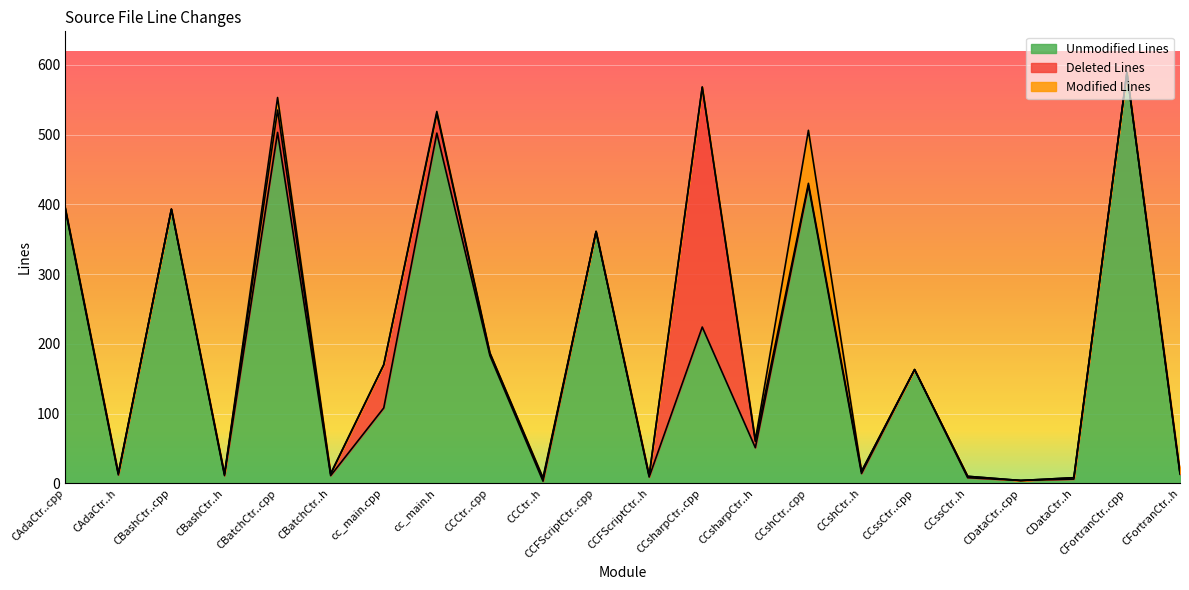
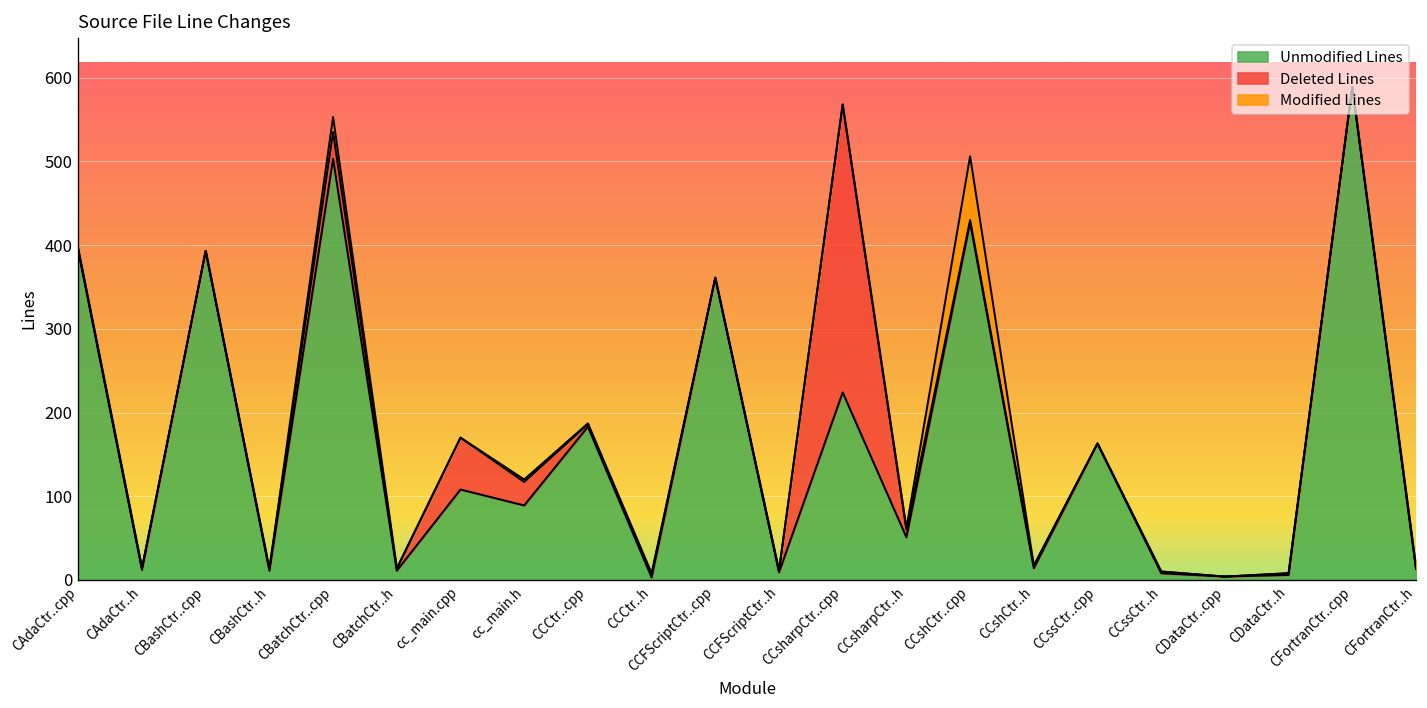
  {
    "Unmodified Lines": {
      "CBatchCtr..cpp": 500,
      "cc_main.cpp": 110,
-     "cc_main.h": 500,
+     "cc_main.h": 90,
      "CCsharpCtr..cpp": 220,
      "CCsharpCtr..h": 50
    },
    "Deleted Lines": {
      "CBatchCtr..cpp": 30
    },
    "Modified Lines": {
      "CBatchCtr..cpp": 20,
      "CCshCtr..cpp": 80
    }
  }
